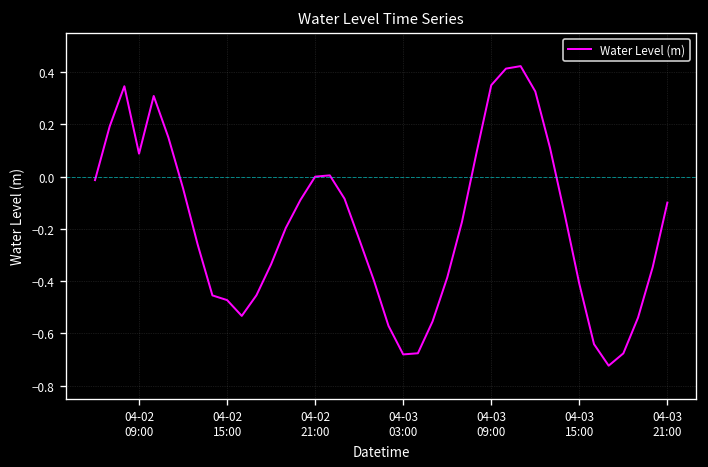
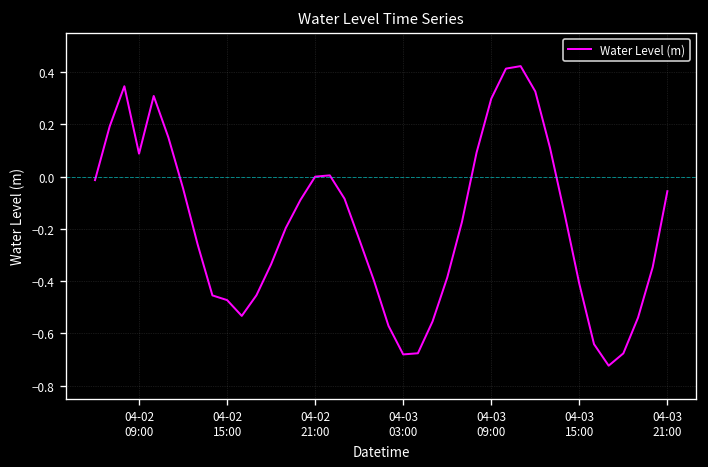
  {
    "04-02 09:00": 0.09,
    "04-02 15:00": -0.47,
    "04-02 21:00": 0.00,
    "04-03 03:00": -0.68,
-   "04-03 09:00": 0.35,
+   "04-03 09:00": 0.30,
    "04-03 15:00": -0.41,
-   "04-03 21:00": -0.10
+   "04-03 21:00": -0.06
  }
